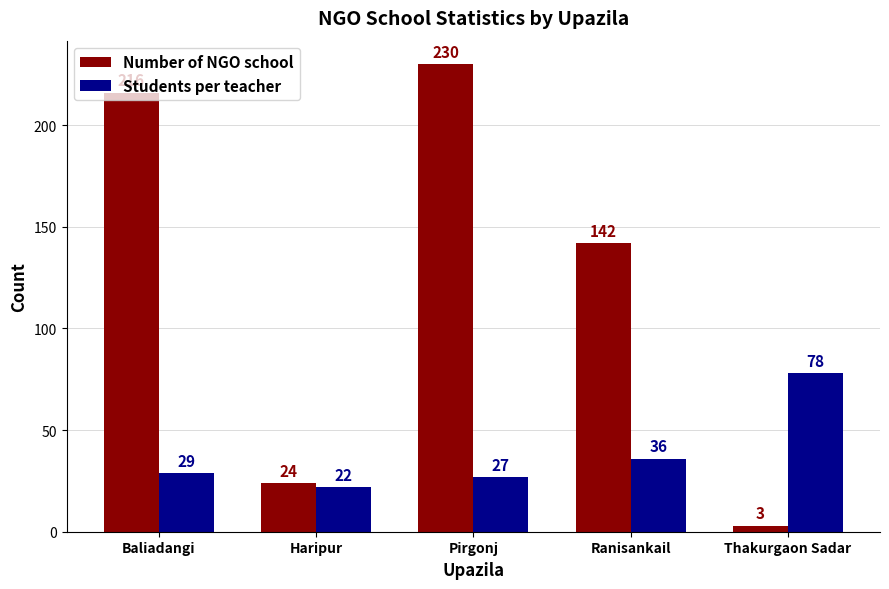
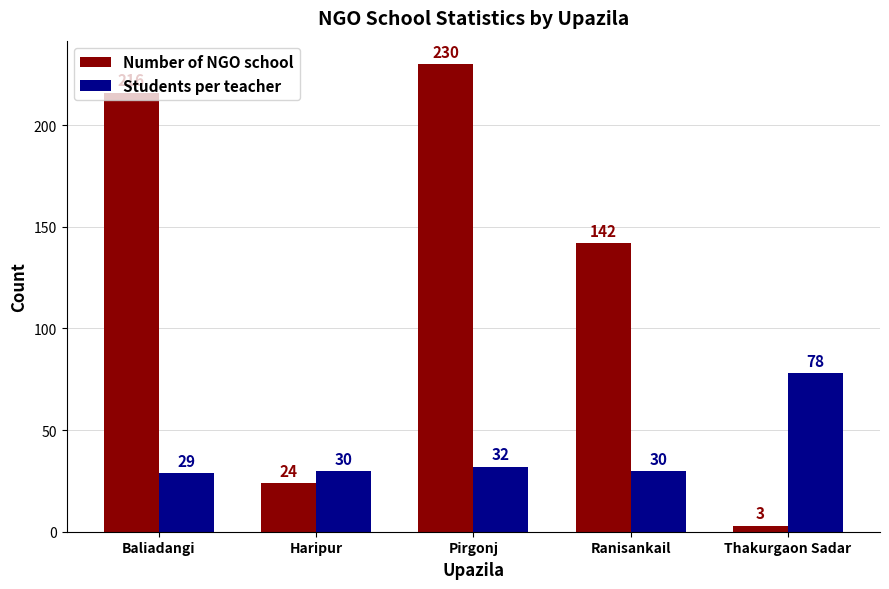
  {
    "Number of NGO school": {
      "Haripur": 24,
      "Pirgonj": 230,
      "Ranisankail": 142,
      "Thakurgaon Sadar": 3
    },
    "Students per teacher": {
      "Baliadangi": 29,
-     "Haripur": 22,
-     "Pirgonj": 27,
-     "Ranisankail": 36,
+     "Haripur": 30,
+     "Pirgonj": 32,
+     "Ranisankail": 30,
      "Thakurgaon Sadar": 78
    }
  }
